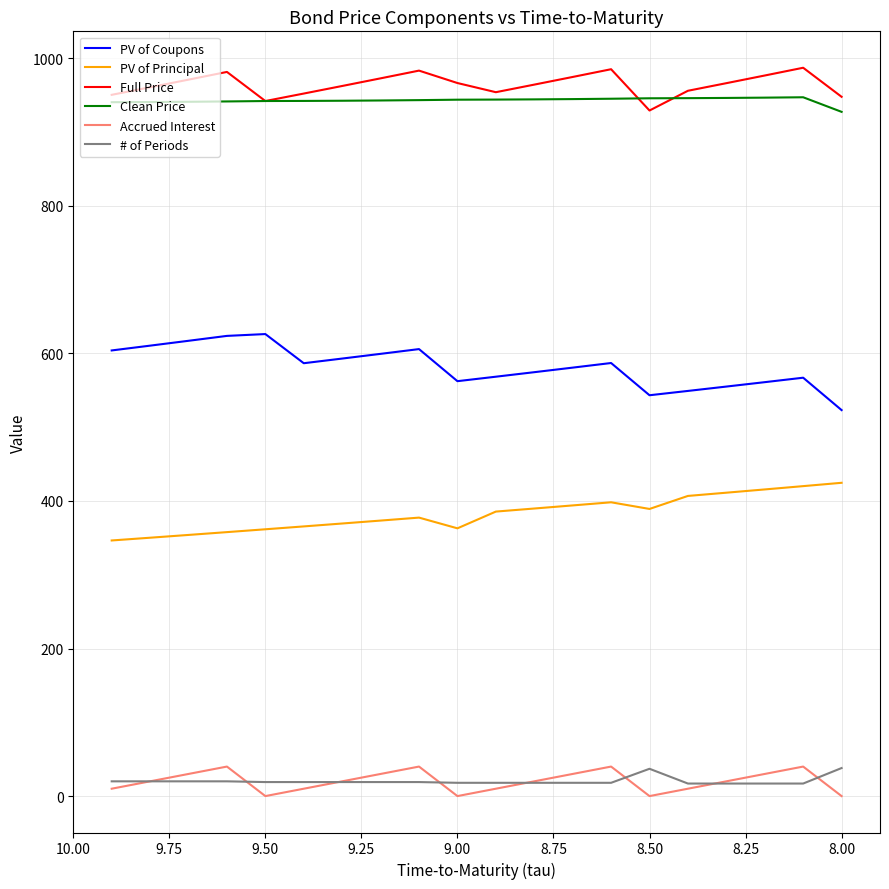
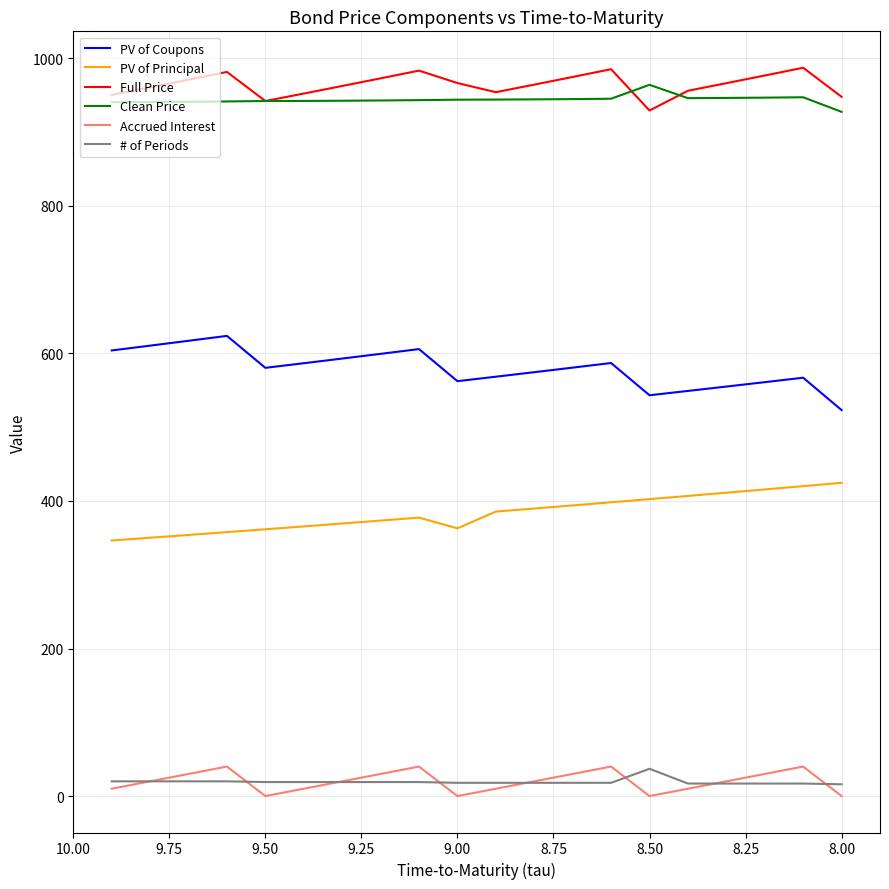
  {
    "PV of Coupons": {
-     "9.50": 630,
+     "9.50": 580,
      "9.00": 560,
      "8.50": 540,
      "8.00": 520
    },
    "PV of Principal": {
      "9.50": 360,
      "9.00": 360,
-     "8.50": 390,
+     "8.50": 400,
      "8.00": 420
    },
    "Full Price": {
      "9.00": 970,
      "8.50": 930,
      "8.00": 950
    },
    "Clean Price": {
      "9.00": 940,
-     "8.50": 950,
+     "8.50": 960,
      "8.00": 930
    },
    "Accrued Interest": {
      "9.50": 0,
      "9.00": 0,
      "8.50": 0,
      "8.00": 0
    },
    "# of Periods": {
      "9.50": 20,
      "9.00": 20,
      "8.50": 40,
-     "8.00": 40
+     "8.00": 20
    }
  }
